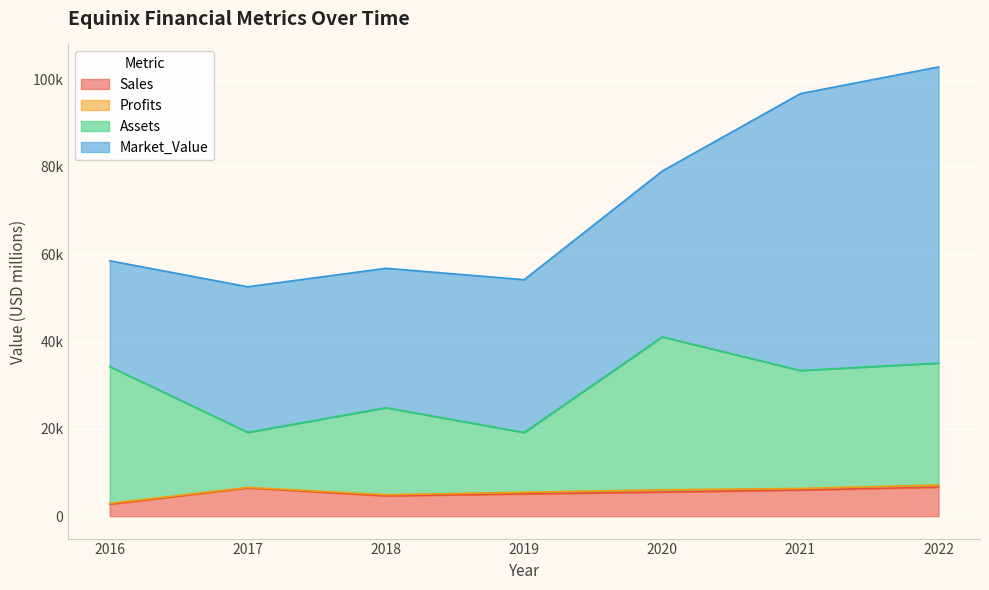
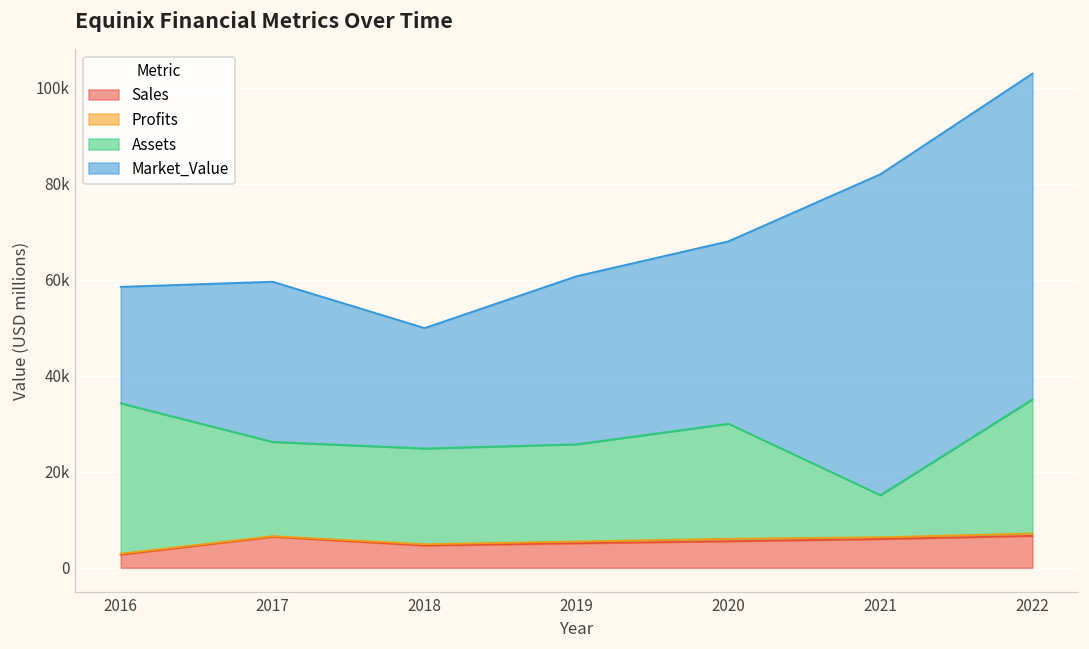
  {
    "Assets": {
      "2016": 31000,
-     "2017": 13000,
+     "2017": 20000,
      "2018": 20000,
-     "2019": 14000,
-     "2020": 35000,
-     "2021": 27000,
+     "2019": 20000,
+     "2020": 24000,
+     "2021": 9000,
      "2022": 28000
    },
    "Market_Value": {
      "2016": 24000,
      "2017": 33000,
-     "2018": 32000,
+     "2018": 25000,
      "2019": 35000,
      "2020": 38000,
-     "2021": 63000,
+     "2021": 67000,
      "2022": 68000
    }
  }
